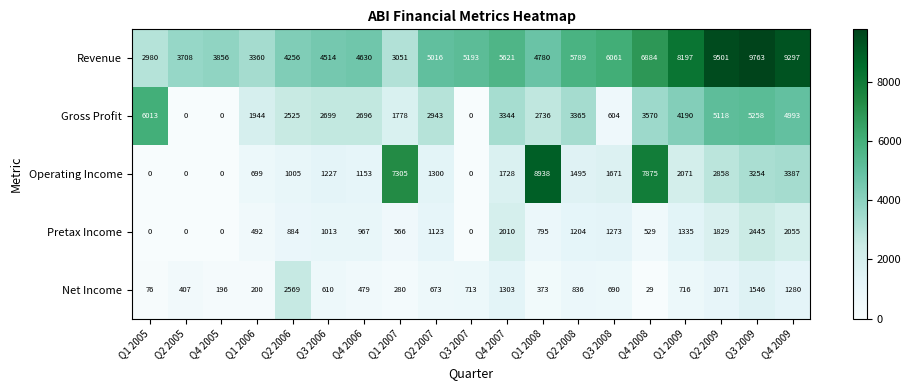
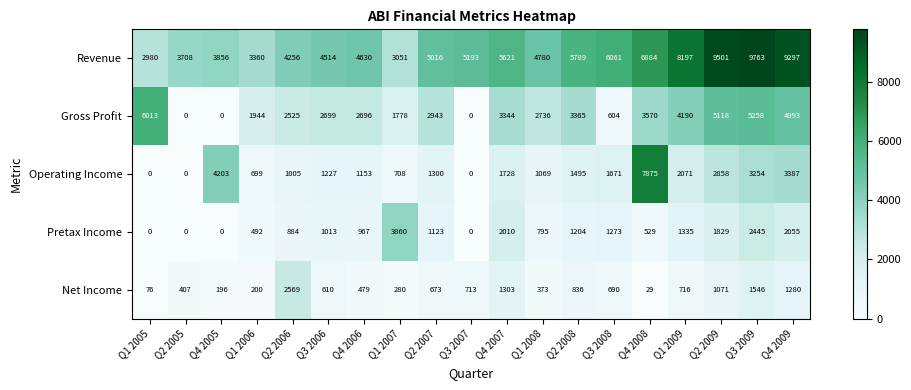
  {
    "Revenue": {
      "Q1 2005": 2980,
      "Q2 2005": 3708,
      "Q4 2005": 3856,
      "Q1 2006": 3360,
      "Q2 2006": 4256,
      "Q3 2006": 4514,
      "Q4 2006": 4630,
      "Q1 2007": 3051,
      "Q2 2007": 5016,
      "Q3 2007": 5193,
      "Q4 2007": 5621,
      "Q1 2008": 4780,
      "Q2 2008": 5789,
      "Q3 2008": 6061,
      "Q4 2008": 6884,
      "Q1 2009": 8197,
      "Q2 2009": 9501,
      "Q3 2009": 9763,
      "Q4 2009": 9297
    },
    "Gross Profit": {
      "Q1 2005": 6013,
      "Q2 2005": 0,
      "Q4 2005": 0,
      "Q1 2006": 1944,
      "Q2 2006": 2525,
      "Q3 2006": 2699,
      "Q4 2006": 2696,
      "Q1 2007": 1778,
      "Q2 2007": 2943,
      "Q3 2007": 0,
      "Q4 2007": 3344,
      "Q1 2008": 2736,
      "Q2 2008": 3365,
      "Q3 2008": 604,
      "Q4 2008": 3570,
      "Q1 2009": 4190,
      "Q2 2009": 5118,
      "Q3 2009": 5258,
      "Q4 2009": 4993
    },
    "Operating Income": {
      "Q1 2005": 0,
      "Q2 2005": 0,
-     "Q4 2005": 0,
+     "Q4 2005": 4203,
      "Q1 2006": 699,
      "Q2 2006": 1005,
      "Q3 2006": 1227,
      "Q4 2006": 1153,
-     "Q1 2007": 7305,
+     "Q1 2007": 708,
      "Q2 2007": 1300,
      "Q3 2007": 0,
      "Q4 2007": 1728,
-     "Q1 2008": 8938,
+     "Q1 2008": 1069,
      "Q2 2008": 1495,
      "Q3 2008": 1671,
      "Q4 2008": 7875,
      "Q1 2009": 2071,
      "Q2 2009": 2858,
      "Q3 2009": 3254,
      "Q4 2009": 3387
    },
    "Pretax Income": {
      "Q1 2005": 0,
      "Q2 2005": 0,
      "Q4 2005": 0,
      "Q1 2006": 492,
      "Q2 2006": 884,
      "Q3 2006": 1013,
      "Q4 2006": 967,
-     "Q1 2007": 566,
+     "Q1 2007": 3860,
      "Q2 2007": 1123,
      "Q3 2007": 0,
      "Q4 2007": 2010,
      "Q1 2008": 795,
      "Q2 2008": 1204,
      "Q3 2008": 1273,
      "Q4 2008": 529,
      "Q1 2009": 1335,
      "Q2 2009": 1829,
      "Q3 2009": 2445,
      "Q4 2009": 2055
    },
    "Net Income": {
      "Q1 2005": 76,
      "Q2 2005": 407,
      "Q4 2005": 196,
      "Q1 2006": 200,
      "Q2 2006": 2569,
      "Q3 2006": 610,
      "Q4 2006": 479,
      "Q1 2007": 280,
      "Q2 2007": 673,
      "Q3 2007": 713,
      "Q4 2007": 1303,
      "Q1 2008": 373,
      "Q2 2008": 836,
      "Q3 2008": 690,
      "Q4 2008": 29,
      "Q1 2009": 716,
      "Q2 2009": 1071,
      "Q3 2009": 1546,
      "Q4 2009": 1280
    }
  }
